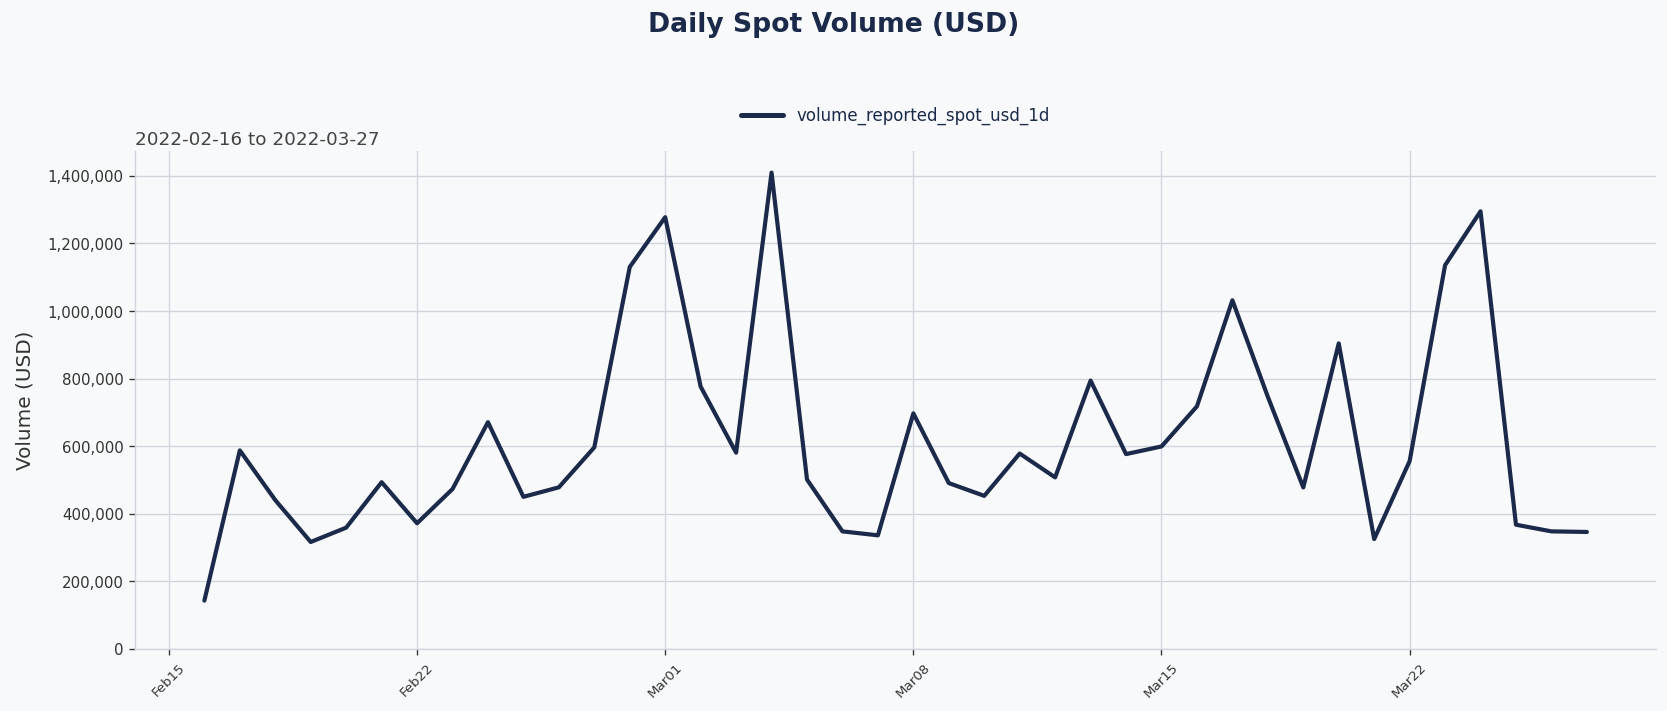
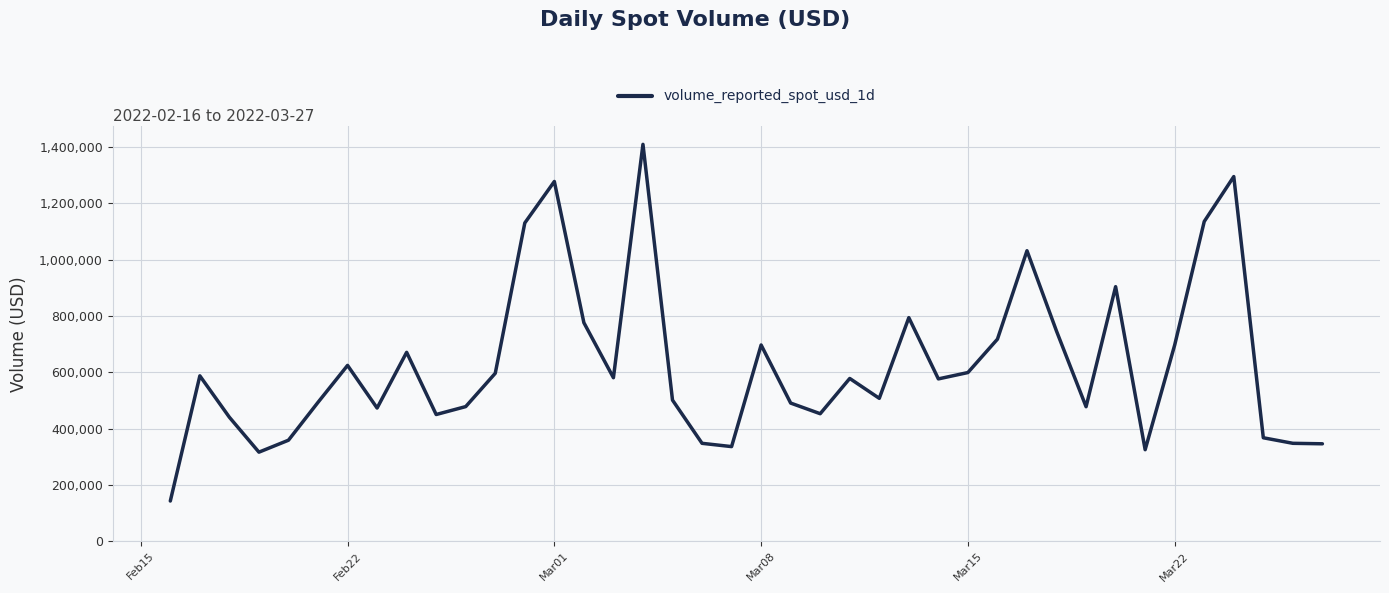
  {
-   "Feb22": "370,000",
+   "Feb22": "620,000",
    "Mar01": "1,280,000",
    "Mar08": "700,000",
    "Mar15": "600,000",
-   "Mar22": "560,000"
+   "Mar22": "700,000"
  }
